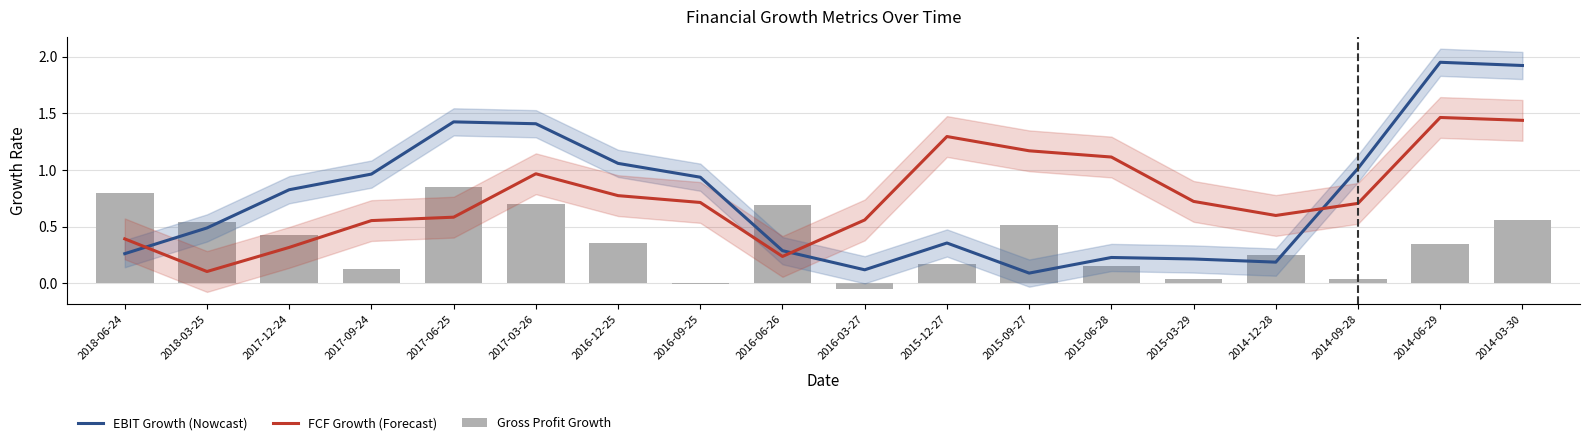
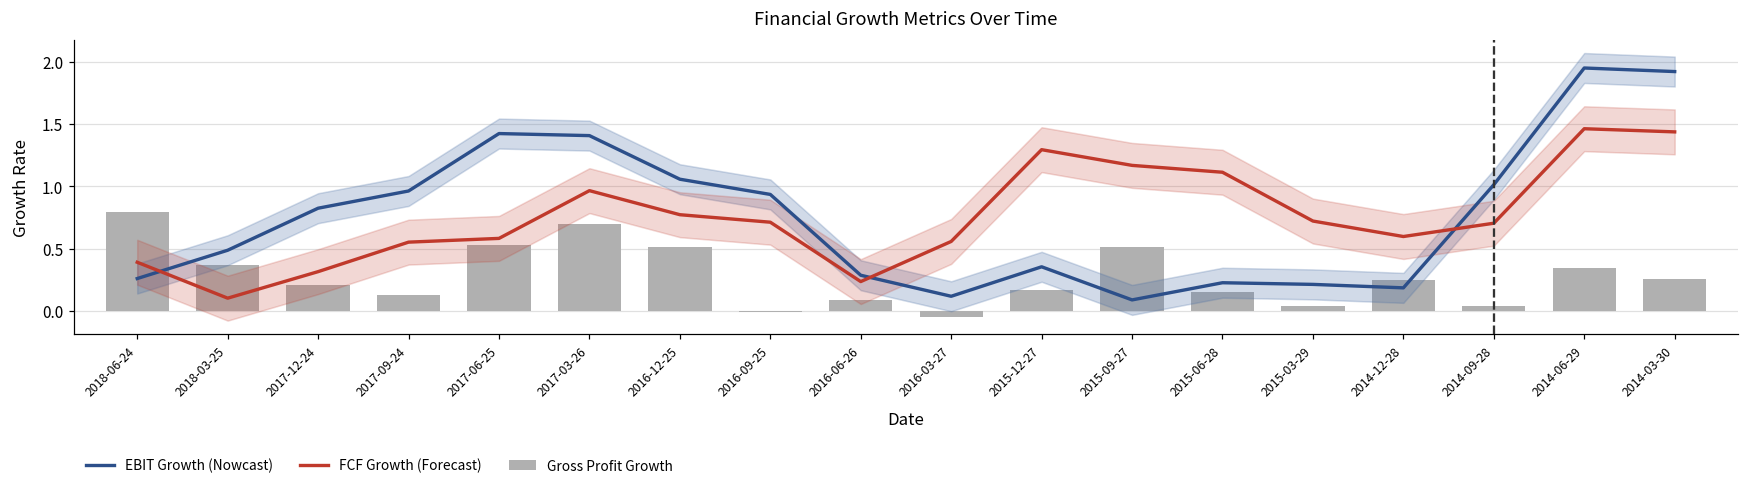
  {
    "Gross Profit Growth": {
      "2018-06-24": 0.80,
-     "2018-03-25": 0.54,
-     "2017-12-24": 0.42,
+     "2018-03-25": 0.37,
+     "2017-12-24": 0.21,
      "2017-09-24": 0.13,
-     "2017-06-25": 0.85,
+     "2017-06-25": 0.53,
      "2017-03-26": 0.70,
-     "2016-12-25": 0.35,
-     "2016-06-26": 0.69,
+     "2016-12-25": 0.52,
+     "2016-06-26": 0.09,
      "2016-03-27": -0.05,
      "2015-12-27": 0.17,
      "2015-09-27": 0.52,
      "2015-06-28": 0.15,
      "2015-03-29": 0.04,
      "2014-12-28": 0.25,
      "2014-09-28": 0.04,
      "2014-06-29": 0.35,
-     "2014-03-30": 0.56
+     "2014-03-30": 0.26
    }
  }
